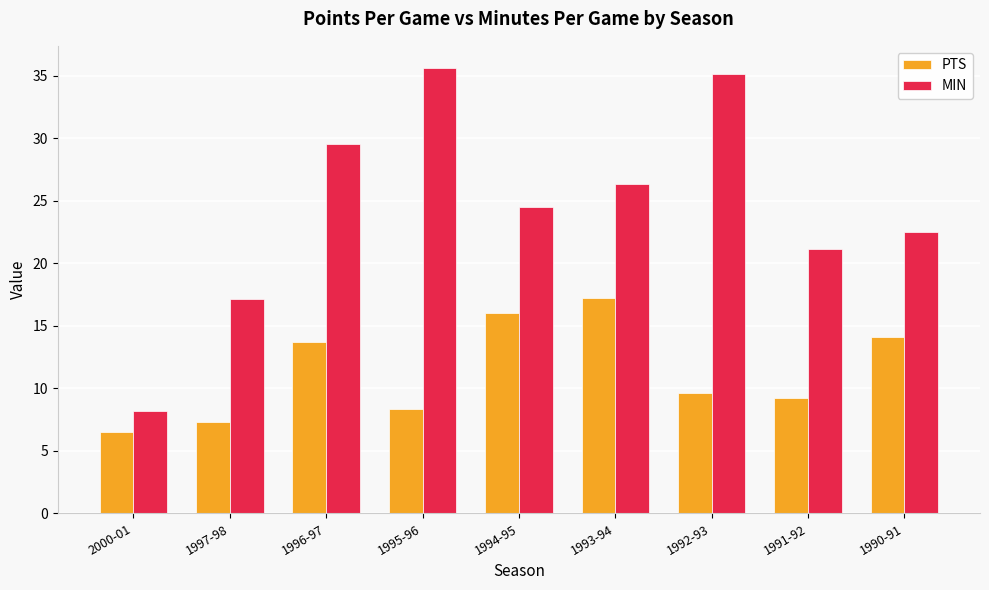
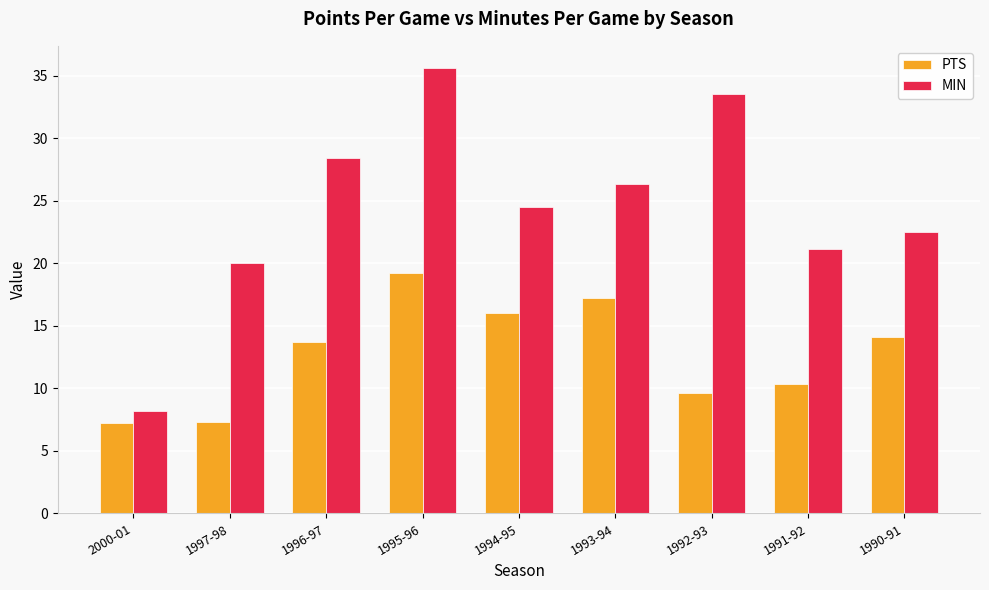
  {
    "PTS": {
-     "2000-01": 6.5,
+     "2000-01": 7.2,
      "1997-98": 7.3,
      "1996-97": 13.7,
-     "1995-96": 8.3,
+     "1995-96": 19.2,
      "1994-95": 16.0,
      "1993-94": 17.2,
      "1992-93": 9.6,
-     "1991-92": 9.2,
+     "1991-92": 10.3,
      "1990-91": 14.1
    },
    "MIN": {
      "2000-01": 8.2,
-     "1997-98": 17.1,
-     "1996-97": 29.5,
+     "1997-98": 20.0,
+     "1996-97": 28.4,
      "1995-96": 35.6,
      "1994-95": 24.5,
      "1993-94": 26.3,
-     "1992-93": 35.1,
+     "1992-93": 33.5,
      "1991-92": 21.1,
      "1990-91": 22.5
    }
  }
